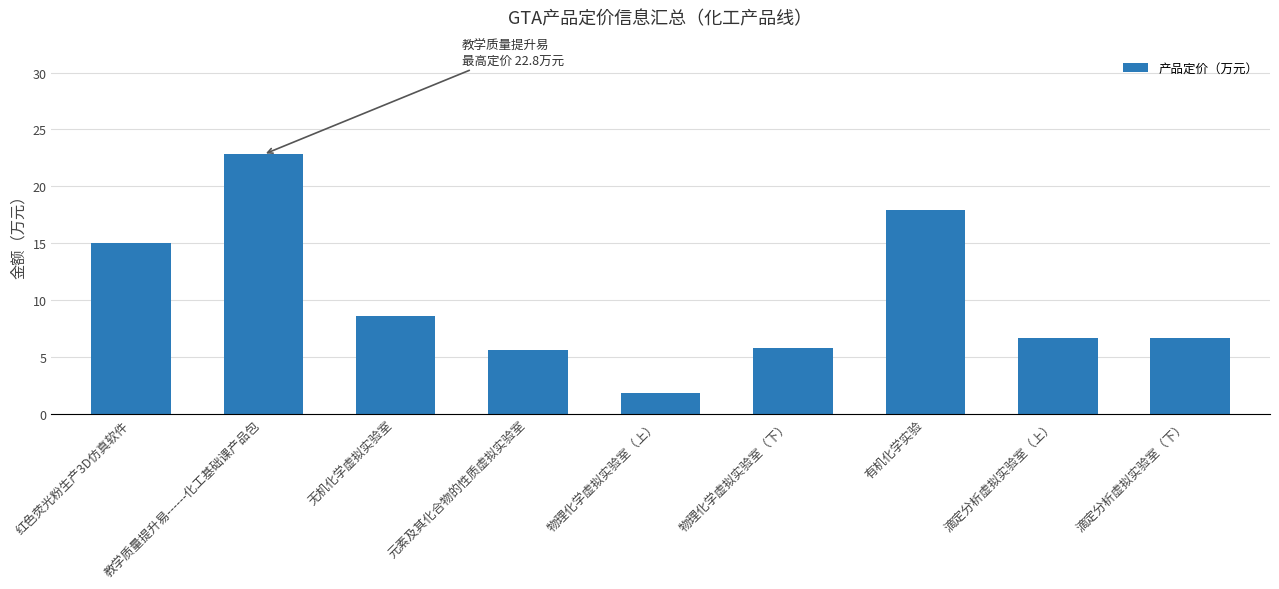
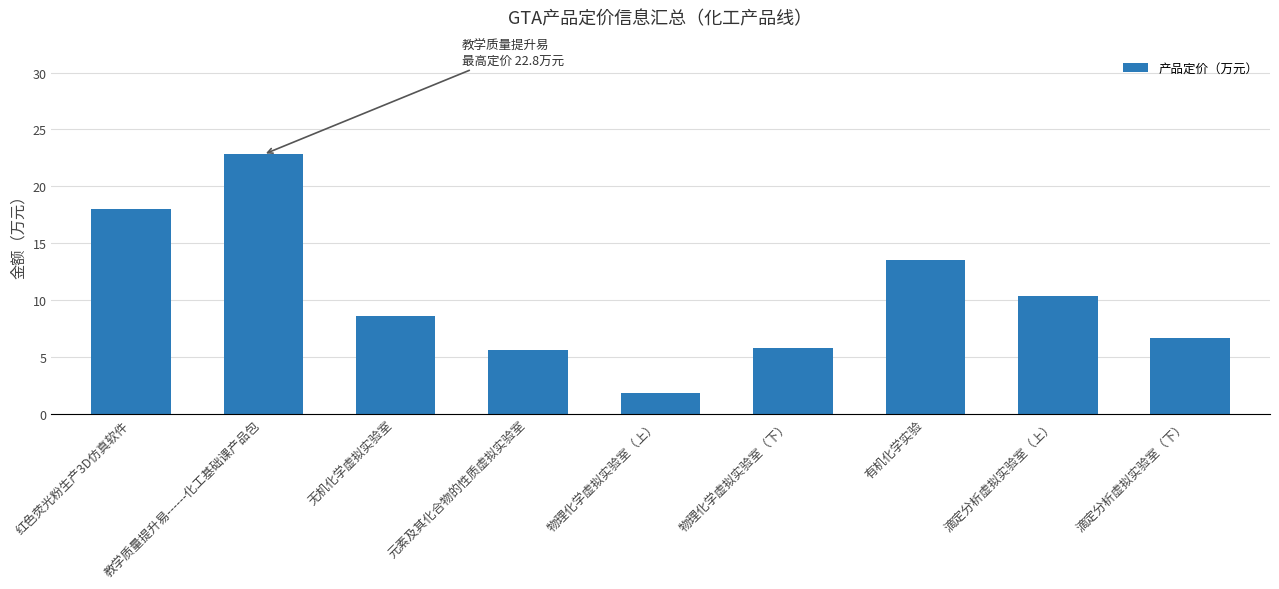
  {
-   "红色荧光粉生产3D仿真软件": 15,
+   "红色荧光粉生产3D仿真软件": 18,
    "无机化学虚拟实验室": 8.6,
    "元素及其化合物的性质虚拟实验室": 5.6,
    "物理化学虚拟实验室（上）": 1.8,
    "物理化学虚拟实验室（下）": 5.8,
-   "有机化学实验": 17.9,
-   "滴定分析虚拟实验室（上）": 6.7,
+   "有机化学实验": 13.5,
+   "滴定分析虚拟实验室（上）": 10.4,
    "滴定分析虚拟实验室（下）": 6.7
  }
